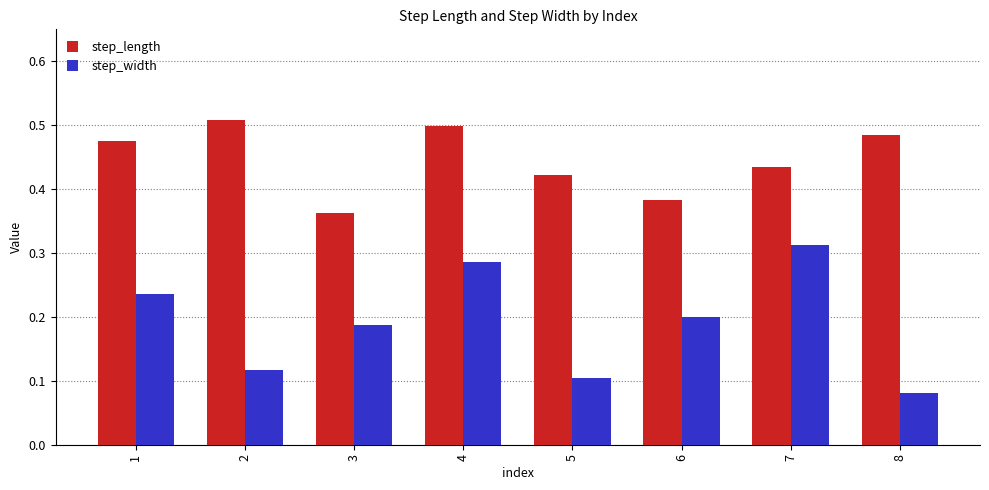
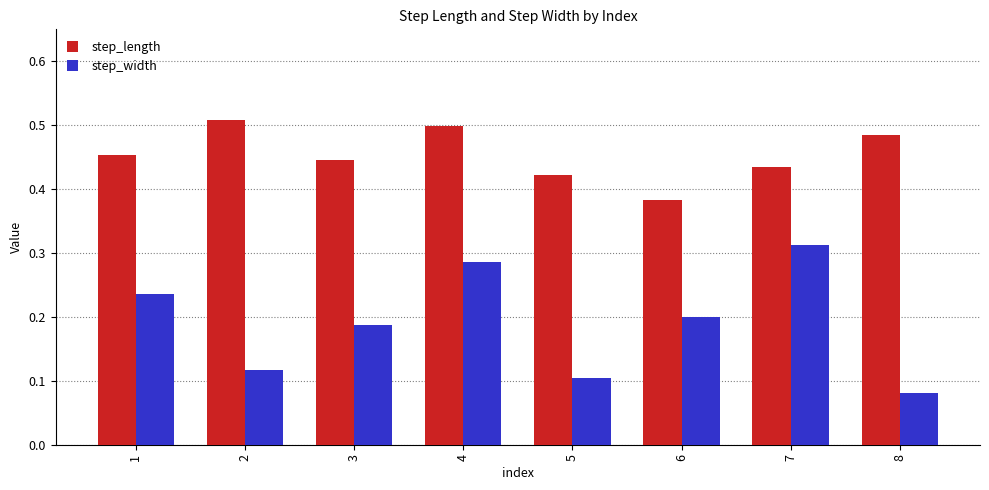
  {
    "step_length": {
-     "1": 0.48,
+     "1": 0.45,
      "2": 0.51,
-     "3": 0.36,
+     "3": 0.45,
      "4": 0.50,
      "5": 0.42,
      "6": 0.38,
      "7": 0.44,
      "8": 0.48
    },
    "step_width": {
      "1": 0.24,
      "2": 0.12,
      "3": 0.19,
      "4": 0.29,
      "5": 0.10,
      "6": 0.20,
      "7": 0.31,
      "8": 0.08
    }
  }
